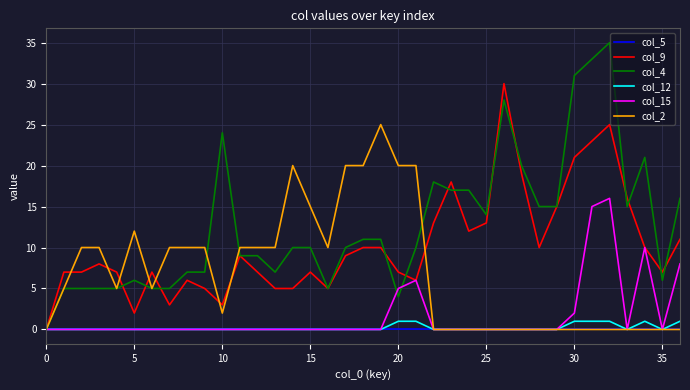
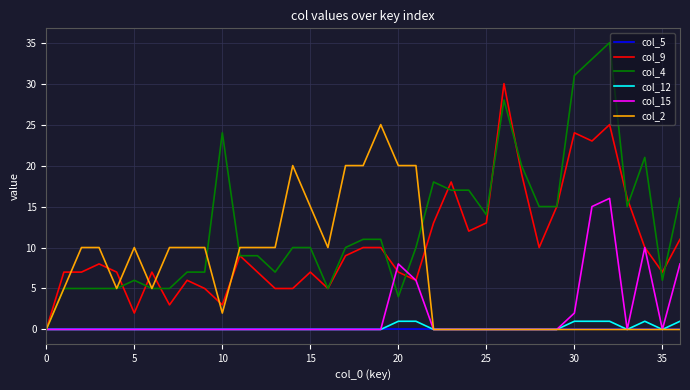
  {
    "col_5": {
      "20": 0
    },
    "col_9": {
      "5": 2,
      "10": 3,
      "15": 7,
      "20": 7,
      "25": 13,
-     "30": 21,
+     "30": 24,
      "35": 7
    },
    "col_4": {
      "5": 6,
      "10": 24,
      "15": 10,
      "20": 4,
      "25": 14,
      "30": 31,
      "35": 6
    },
    "col_12": {
      "20": 1,
      "30": 1
    },
    "col_15": {
-     "20": 5,
+     "20": 8,
      "30": 2
    },
    "col_2": {
-     "5": 12,
+     "5": 10,
      "10": 2,
      "15": 15,
      "20": 20
    }
  }
